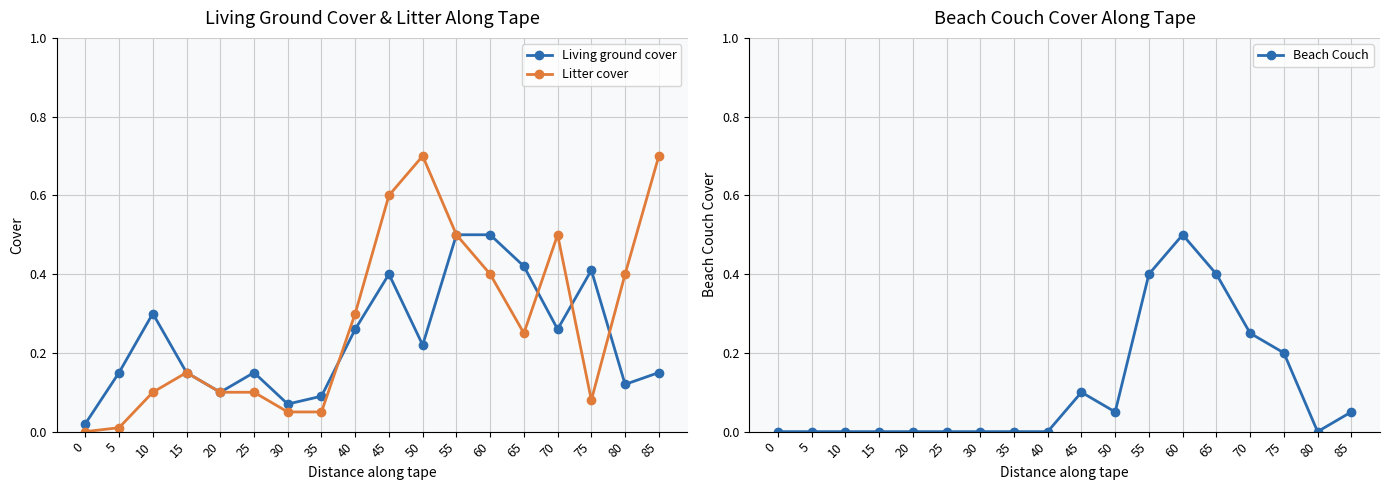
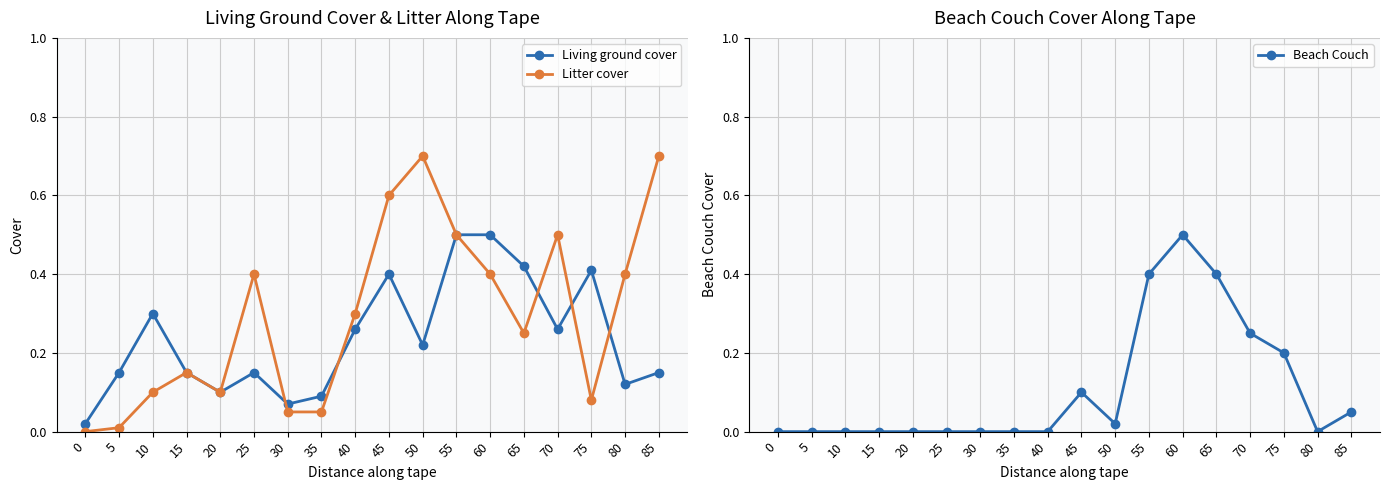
  {
    "Living Ground Cover & Litter Along Tape": {
      "Living ground cover": {
        "0": 0.02,
        "5": 0.15,
        "10": 0.3,
        "25": 0.15,
        "30": 0.07,
        "35": 0.09,
        "40": 0.26,
        "45": 0.4,
        "50": 0.22,
        "60": 0.5,
        "65": 0.42,
        "70": 0.26,
        "75": 0.41,
        "80": 0.12,
        "85": 0.15
      },
      "Litter cover": {
        "0": 0.0,
        "5": 0.01,
        "10": 0.1,
-       "25": 0.1,
+       "25": 0.4,
        "30": 0.05,
        "35": 0.05,
        "40": 0.3,
        "45": 0.6,
        "50": 0.7,
        "60": 0.4,
        "65": 0.25,
        "70": 0.5,
        "75": 0.08,
        "80": 0.4,
        "85": 0.7
      }
    },
    "Beach Couch Cover Along Tape": {
      "0": 0.00,
      "5": 0.00,
      "10": 0.00,
      "15": 0.00,
      "20": 0.00,
      "25": 0.00,
      "30": 0.00,
      "35": 0.00,
      "40": 0.00,
      "45": 0.10,
-     "50": 0.05,
+     "50": 0.02,
      "55": 0.40,
      "60": 0.50,
      "65": 0.40,
      "70": 0.25,
      "75": 0.20,
      "80": 0.00,
      "85": 0.05
    }
  }
